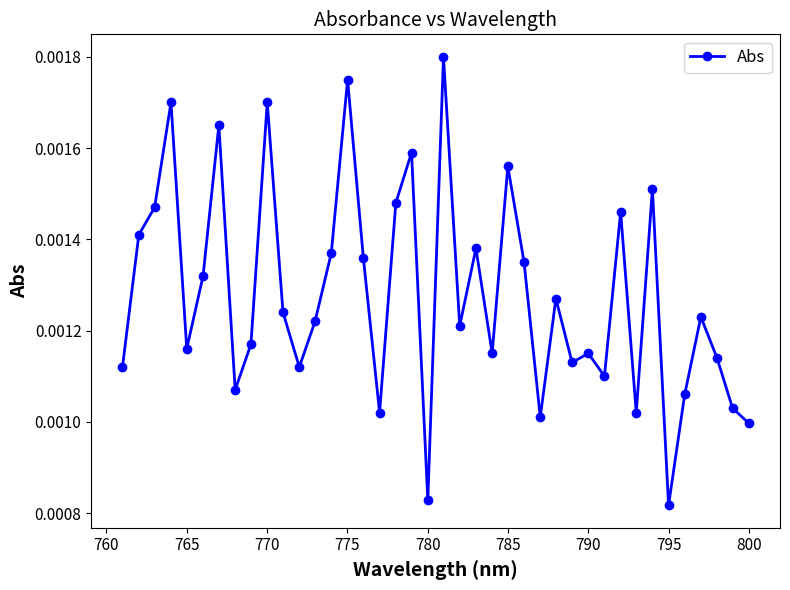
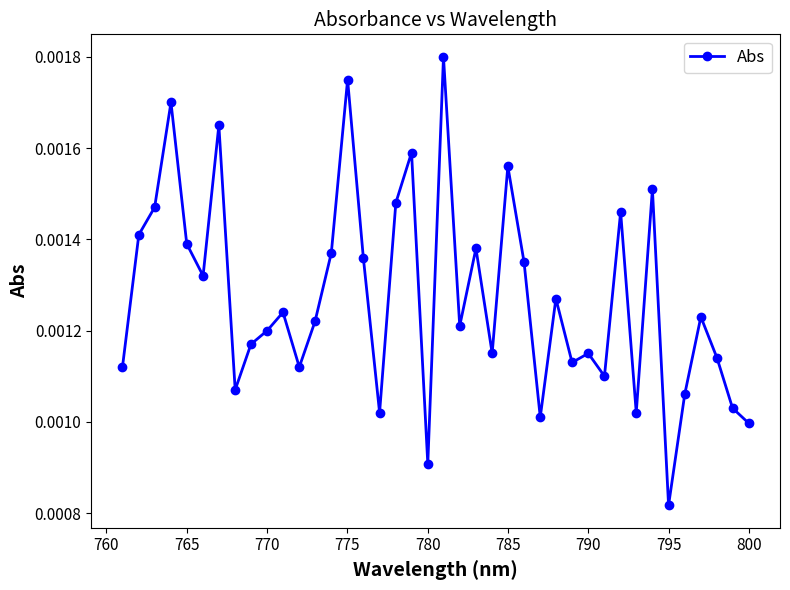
  {
-   "765": 0.00116,
-   "770": 0.0017,
+   "765": 0.00139,
+   "770": 0.0012,
    "775": 0.00175,
-   "780": 0.00083,
+   "780": 0.00091,
    "785": 0.00156,
    "790": 0.00115,
    "795": 0.00082,
    "800": 0.00100
  }
